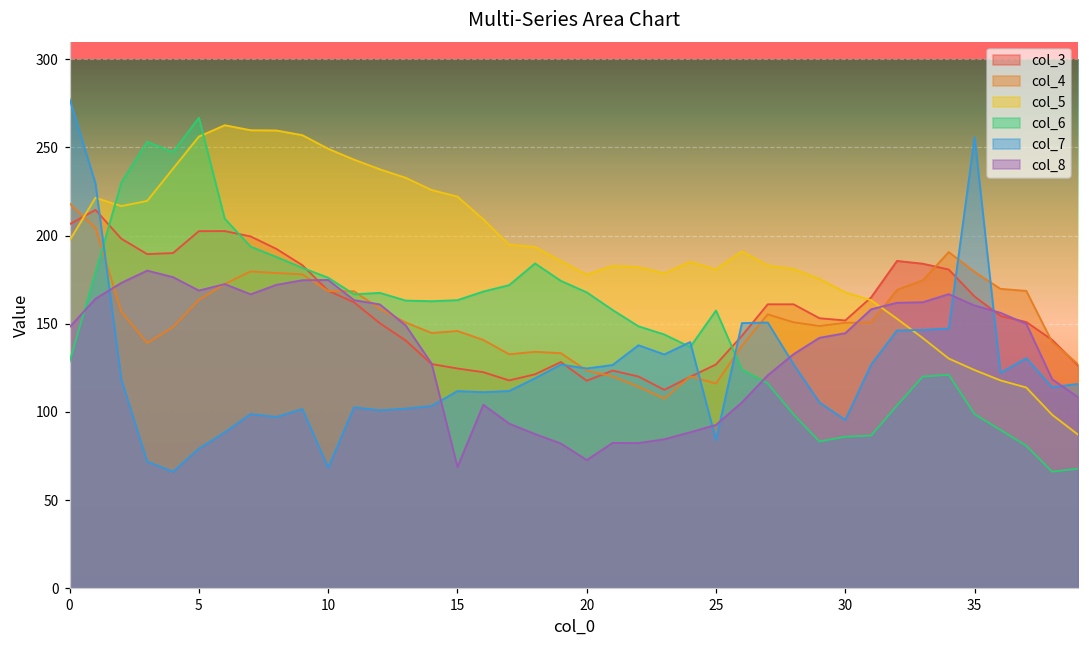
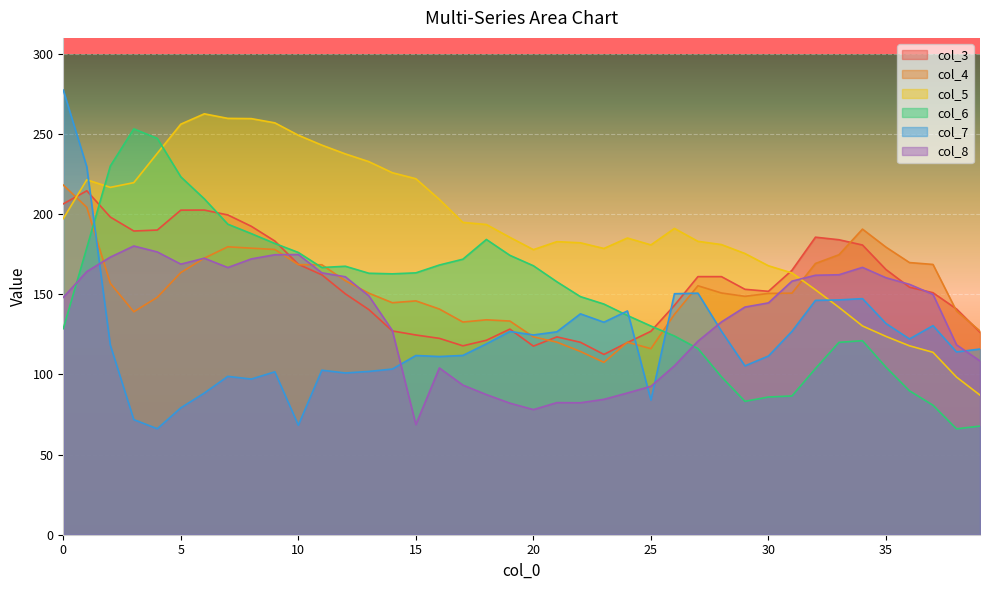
  {
    "col_6": {
      "0": 129,
-     "5": 267,
+     "5": 223,
      "15": 163,
      "20": 168,
-     "25": 158,
+     "25": 130,
      "30": 86,
-     "35": 99
+     "35": 105
    },
    "col_7": {
      "0": 277,
      "5": 79,
      "10": 68,
      "15": 112,
      "25": 84,
-     "30": 95,
-     "35": 256
+     "30": 111,
+     "35": 132
    },
    "col_8": {
      "0": 148,
      "5": 169,
      "15": 69,
-     "20": 73,
+     "20": 78,
      "25": 93,
      "30": 145,
      "35": 160
    }
  }
